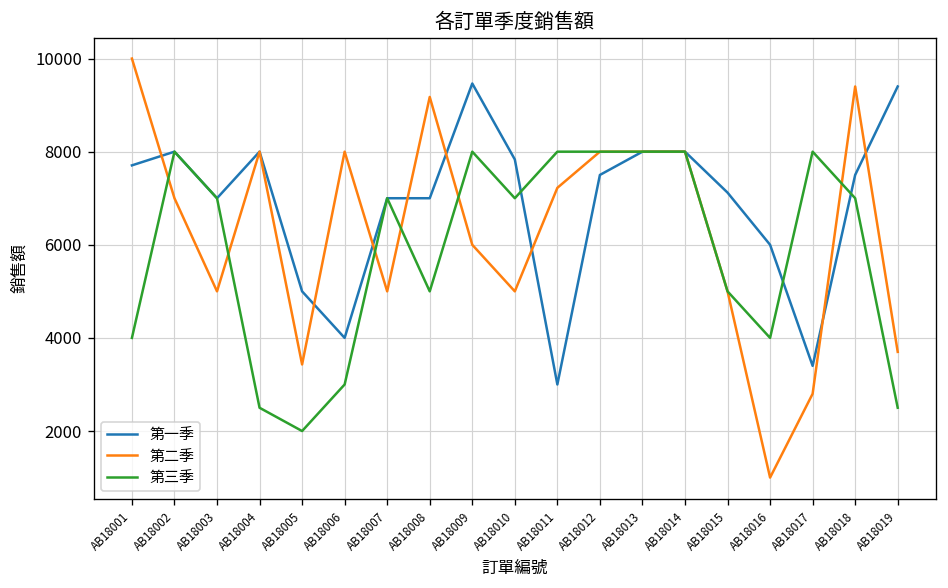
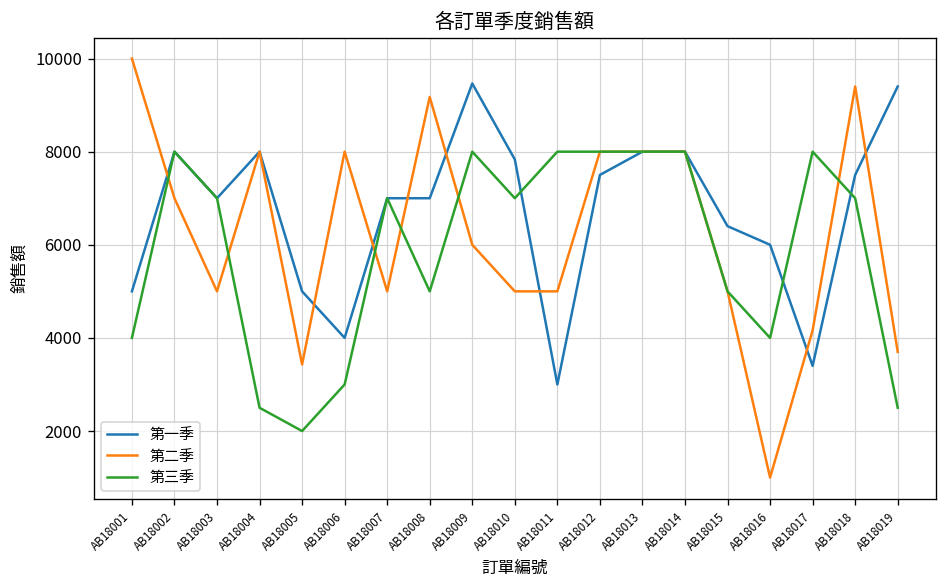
  {
    "第一季": {
-     "AB18001": 7700,
+     "AB18001": 5000,
      "AB18005": 5000,
      "AB18006": 4000,
      "AB18008": 7000,
      "AB18009": 9500,
      "AB18010": 7800,
      "AB18011": 3000,
      "AB18012": 7500,
-     "AB18015": 7100,
+     "AB18015": 6400,
      "AB18016": 6000,
      "AB18017": 3400,
      "AB18018": 7500,
      "AB18019": 9400
    },
    "第二季": {
      "AB18001": 10000,
      "AB18002": 7000,
      "AB18003": 5000,
      "AB18005": 3400,
      "AB18006": 8000,
      "AB18007": 5000,
      "AB18008": 9200,
      "AB18009": 6000,
      "AB18010": 5000,
-     "AB18011": 7200,
+     "AB18011": 5000,
      "AB18016": 1000,
-     "AB18017": 2800,
+     "AB18017": 4200,
      "AB18018": 9400,
      "AB18019": 3700
    },
    "第三季": {
      "AB18001": 4000,
      "AB18004": 2500,
      "AB18005": 2000,
      "AB18006": 3000,
      "AB18008": 5000,
      "AB18009": 8000,
      "AB18010": 7000,
      "AB18011": 8000,
      "AB18016": 4000,
      "AB18017": 8000,
      "AB18018": 7000,
      "AB18019": 2500
    }
  }
